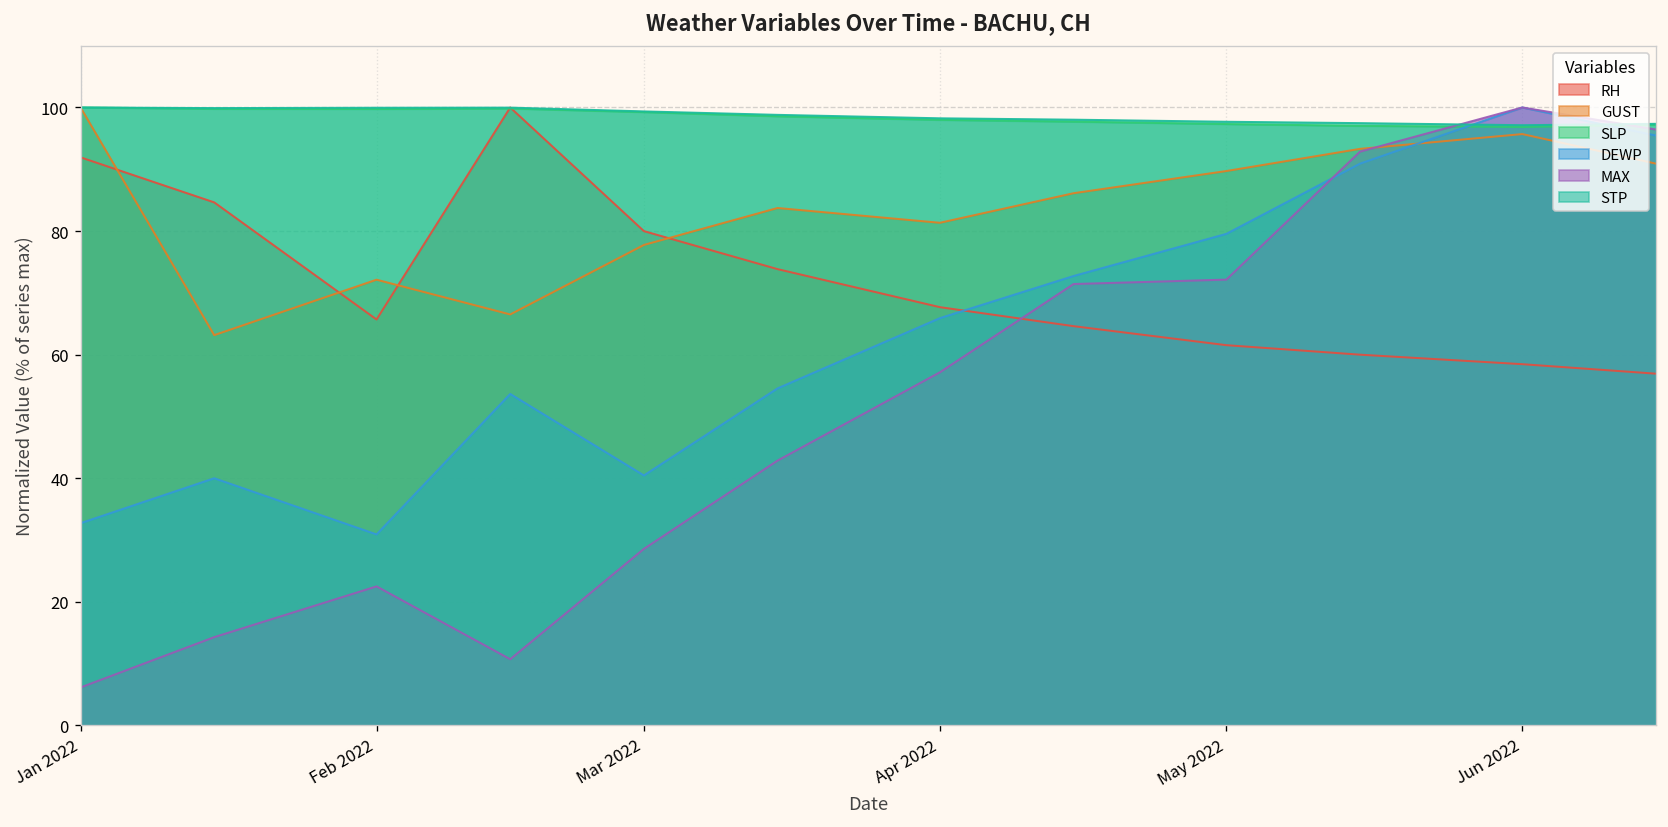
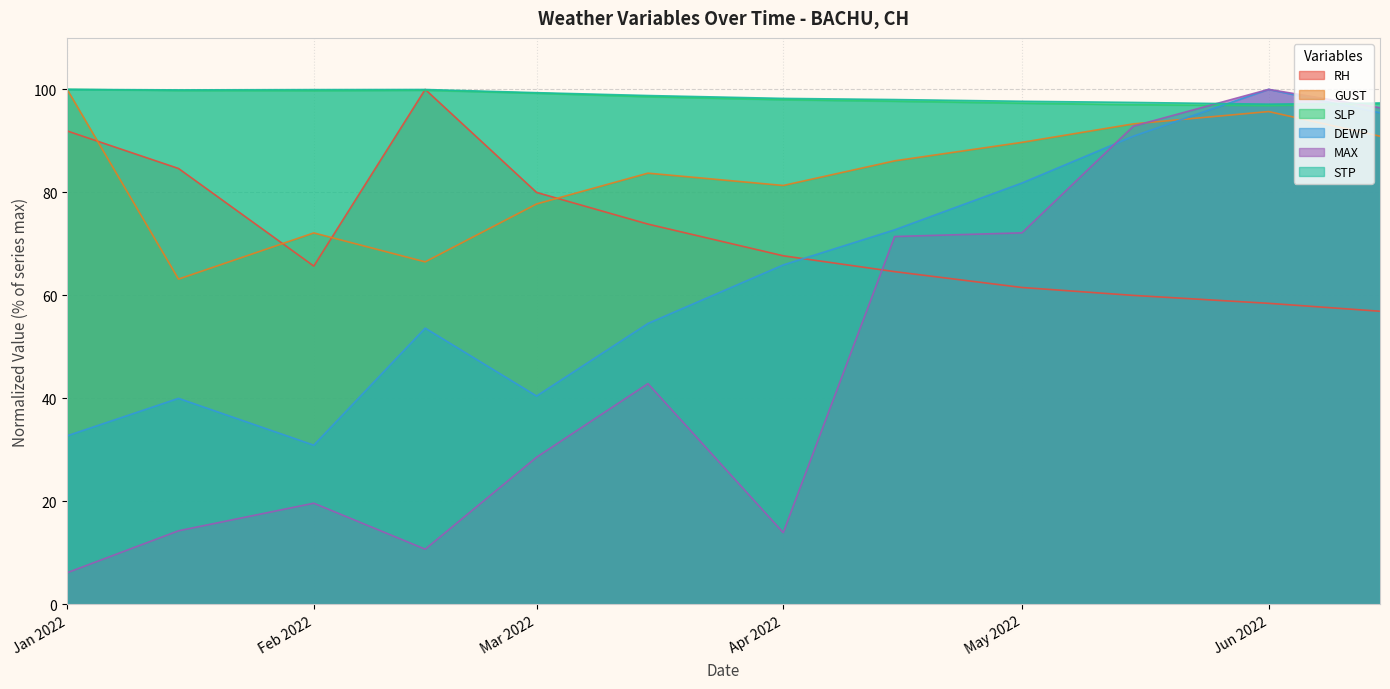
  {
    "DEWP": {
      "Jan 2022": 33,
      "Feb 2022": 31,
      "Mar 2022": 40,
      "Apr 2022": 66,
-     "May 2022": 80
+     "May 2022": 82
    },
    "MAX": {
      "Jan 2022": 6,
-     "Feb 2022": 23,
+     "Feb 2022": 20,
      "Mar 2022": 29,
-     "Apr 2022": 57,
+     "Apr 2022": 14,
      "May 2022": 72
    }
  }
